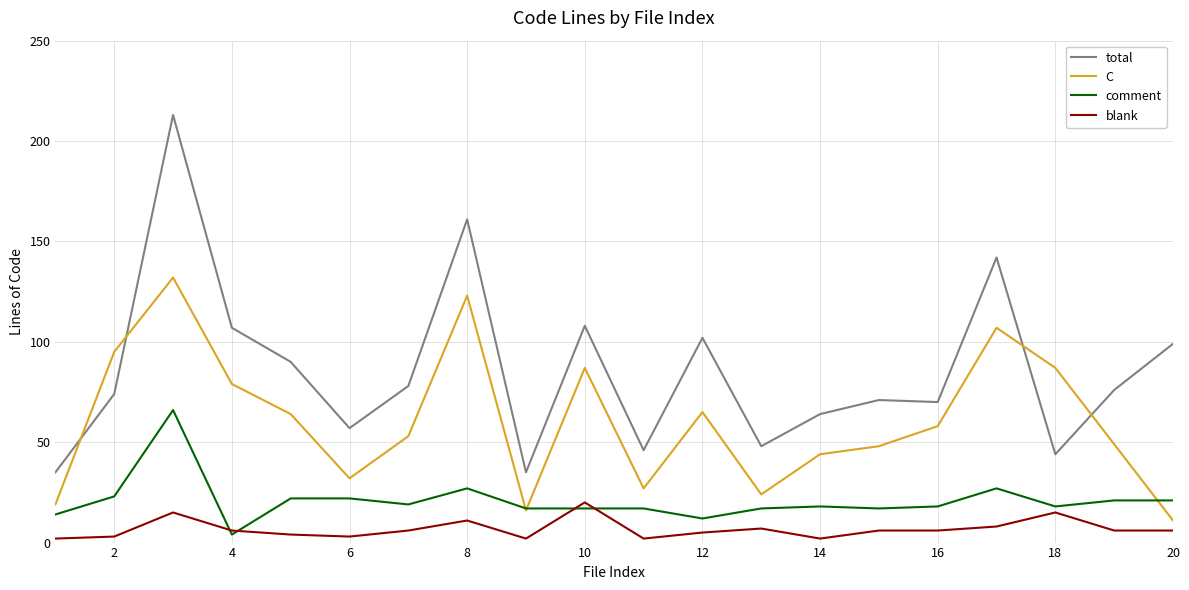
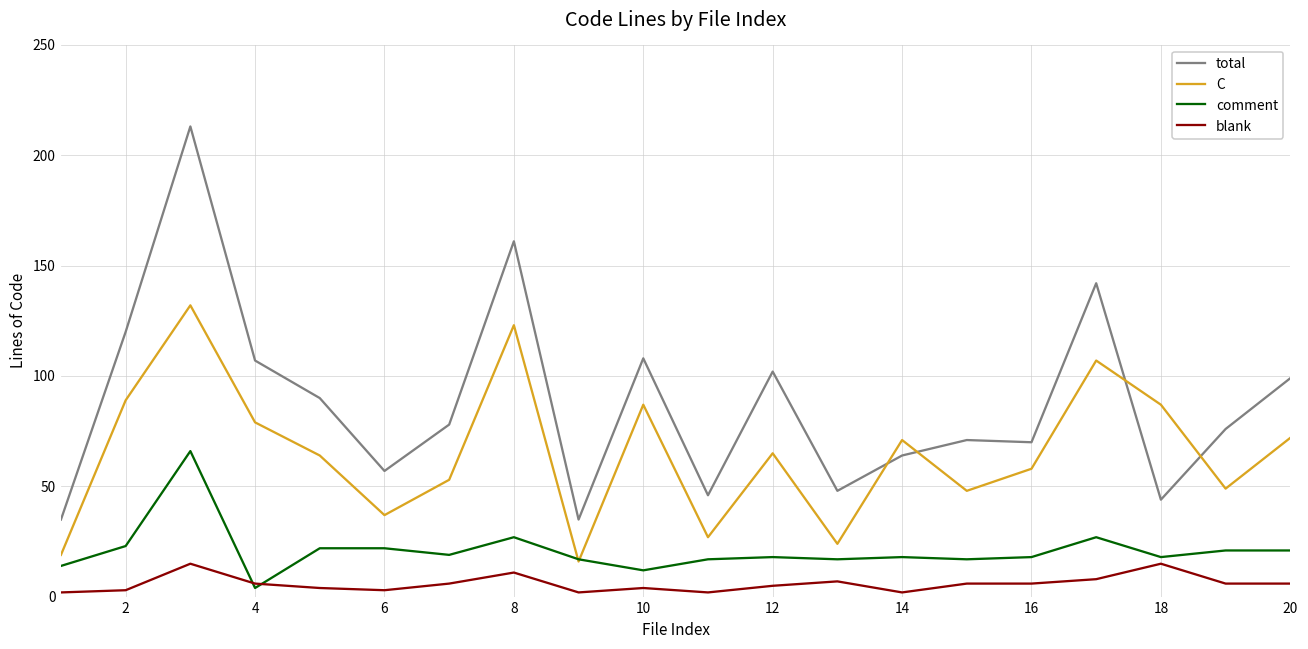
  {
    "total": {
-     "2": 74,
+     "2": 120,
      "4": 107,
      "6": 57,
      "8": 161,
      "10": 108,
      "12": 102,
      "14": 64,
      "16": 70,
      "18": 44,
      "20": 99
    },
    "C": {
-     "2": 95,
+     "2": 89,
      "4": 79,
-     "6": 32,
+     "6": 37,
      "8": 123,
      "10": 87,
      "12": 65,
-     "14": 44,
+     "14": 71,
      "16": 58,
      "18": 87,
-     "20": 11
+     "20": 72
    },
    "comment": {
      "2": 23,
      "4": 4,
      "6": 22,
      "8": 27,
-     "10": 17,
-     "12": 12,
+     "10": 12,
+     "12": 18,
      "14": 18,
      "16": 18,
      "18": 18,
      "20": 21
    },
    "blank": {
      "2": 3,
      "4": 6,
      "6": 3,
      "8": 11,
-     "10": 20,
+     "10": 4,
      "12": 5,
      "14": 2,
      "16": 6,
      "18": 15,
      "20": 6
    }
  }
